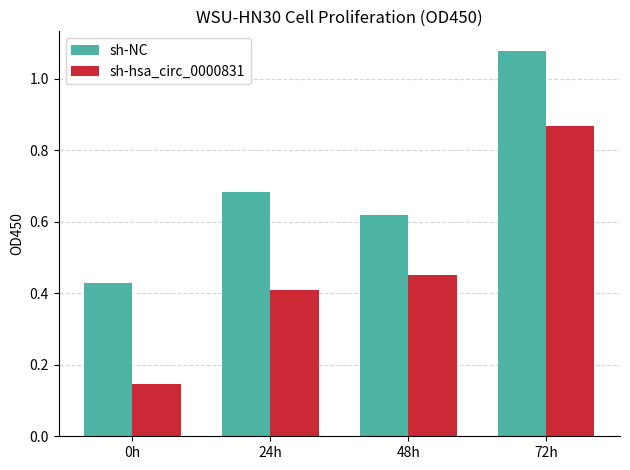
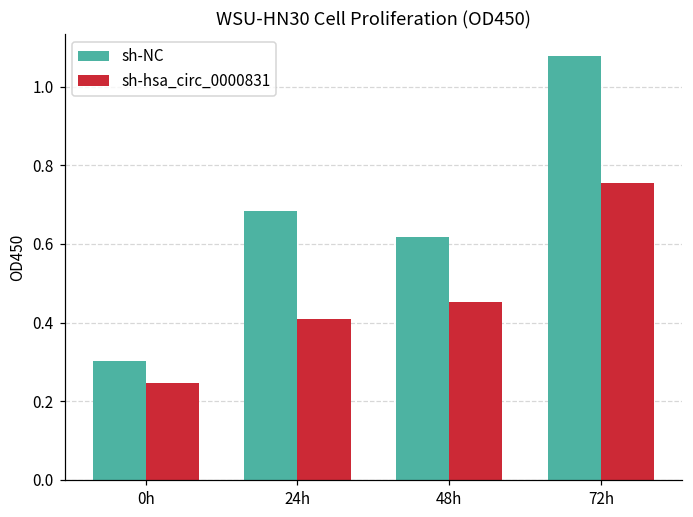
  {
    "sh-NC": {
-     "0h": 0.43,
+     "0h": 0.30,
      "24h": 0.68,
      "48h": 0.62,
      "72h": 1.08
    },
    "sh-hsa_circ_0000831": {
-     "0h": 0.15,
+     "0h": 0.25,
      "24h": 0.41,
      "48h": 0.45,
-     "72h": 0.87
+     "72h": 0.76
    }
  }
